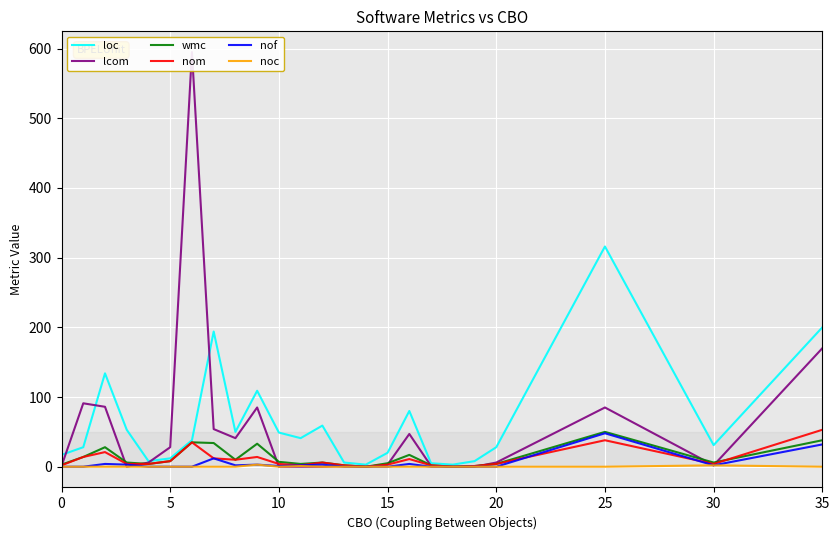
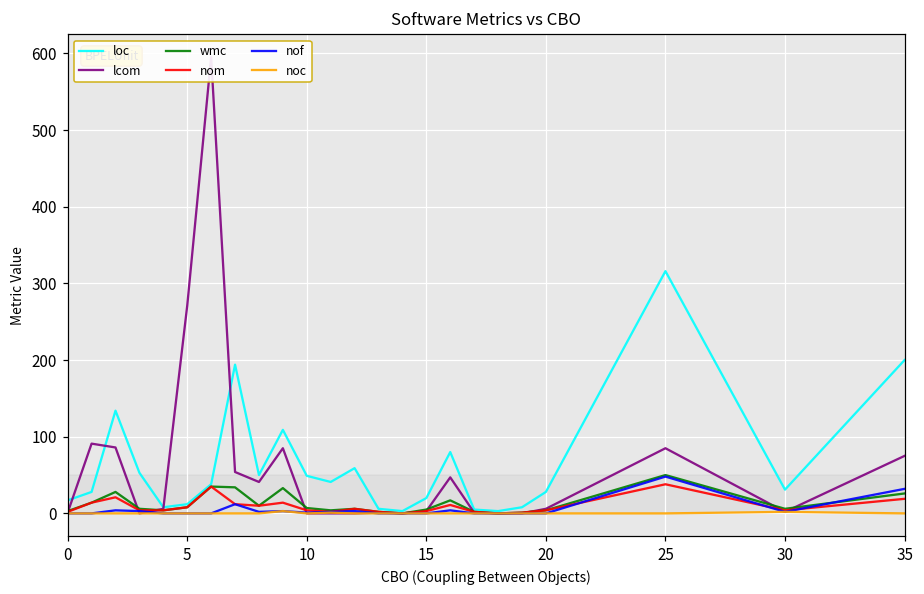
  {
    "loc": {
      "0": 20,
      "5": 10,
      "10": 50,
      "15": 20,
      "20": 30,
      "25": 320,
      "30": 30,
      "35": 200
    },
    "lcom": {
-     "5": 30,
+     "5": 270,
      "25": 90,
-     "35": 170
+     "35": 80
    },
    "wmc": {
-     "35": 40
+     "35": 30
    },
    "nom": {
      "25": 40,
-     "35": 50
+     "35": 20
    },
    "nof": {
      "35": 30
    },
    "noc": {
      "25": 0,
      "35": 0
    }
  }
